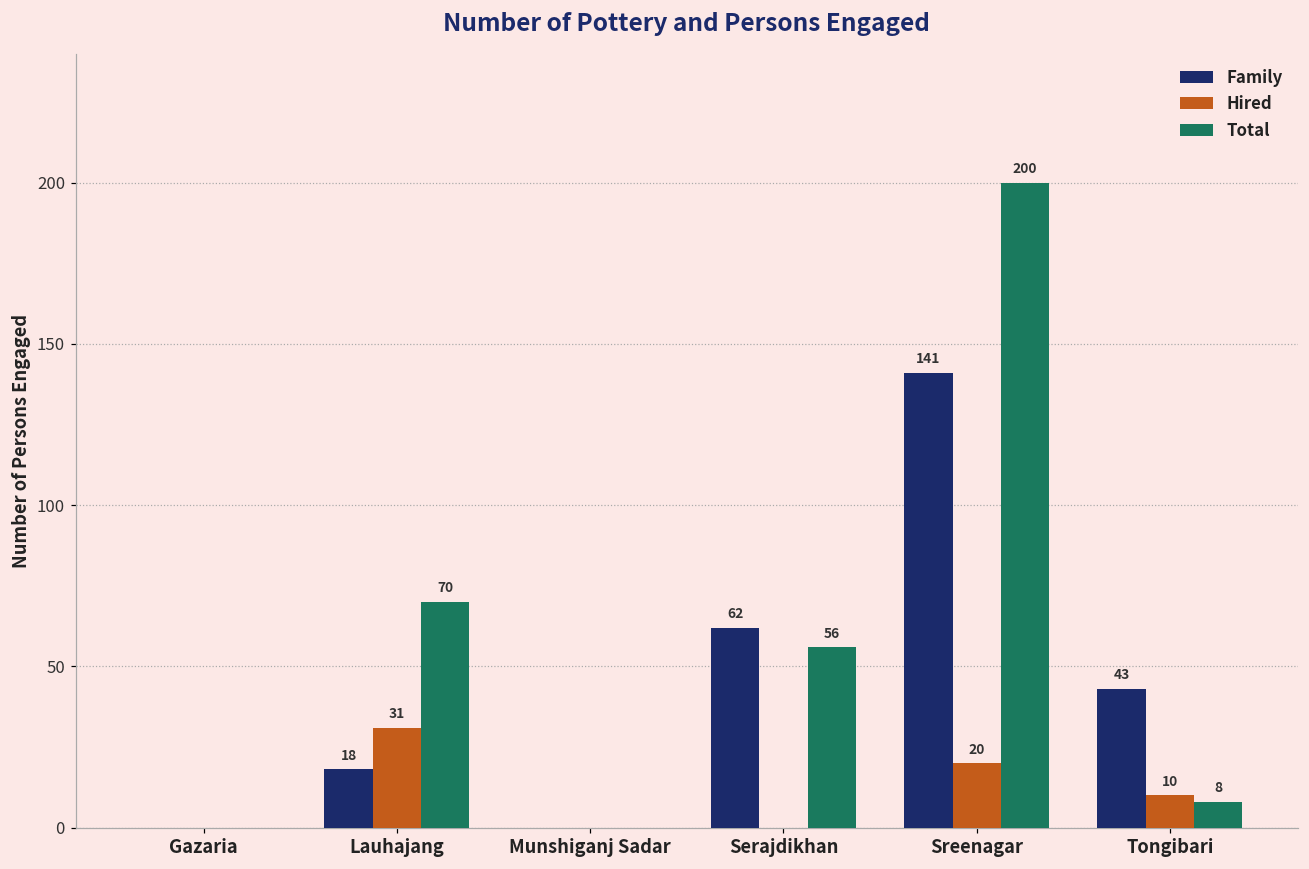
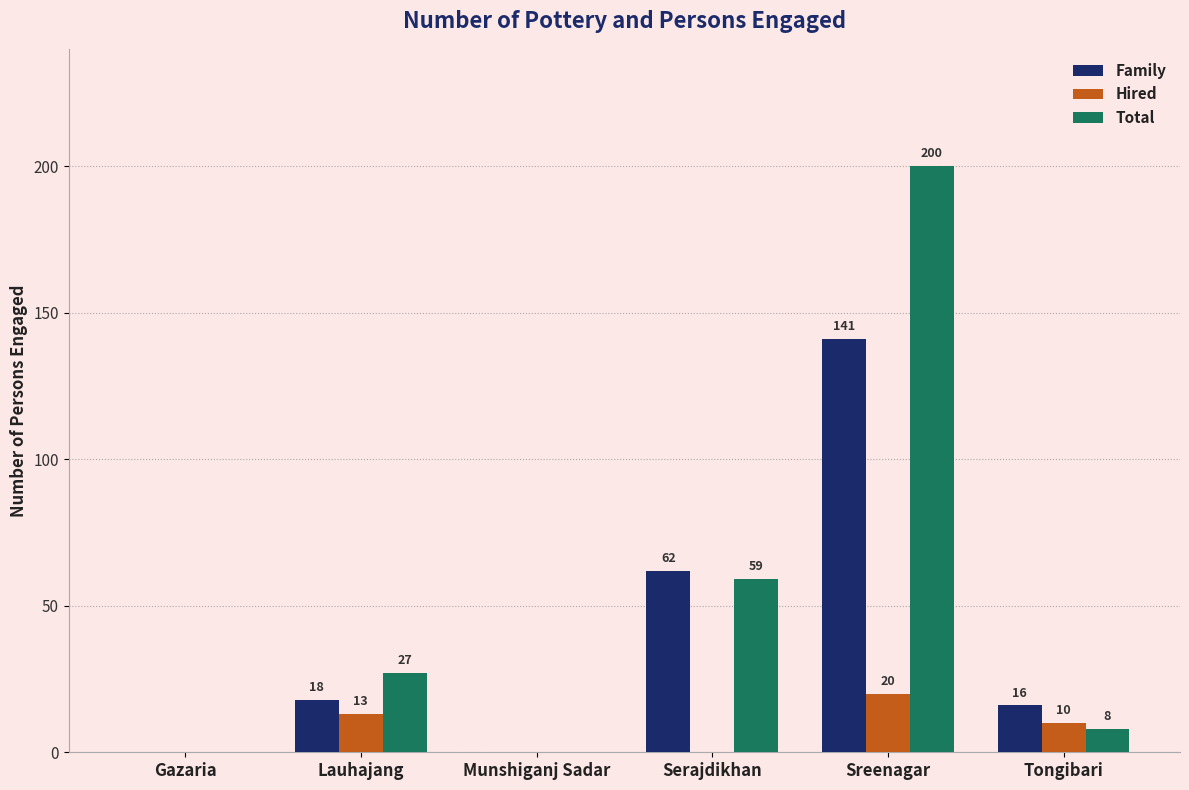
  {
    "Family": {
      "Lauhajang": 18,
      "Serajdikhan": 62,
      "Sreenagar": 141,
-     "Tongibari": 43
+     "Tongibari": 16
    },
    "Hired": {
-     "Lauhajang": 31,
+     "Lauhajang": 13,
      "Sreenagar": 20,
      "Tongibari": 10
    },
    "Total": {
-     "Lauhajang": 70,
-     "Serajdikhan": 56,
+     "Lauhajang": 27,
+     "Serajdikhan": 59,
      "Sreenagar": 200,
      "Tongibari": 8
    }
  }
